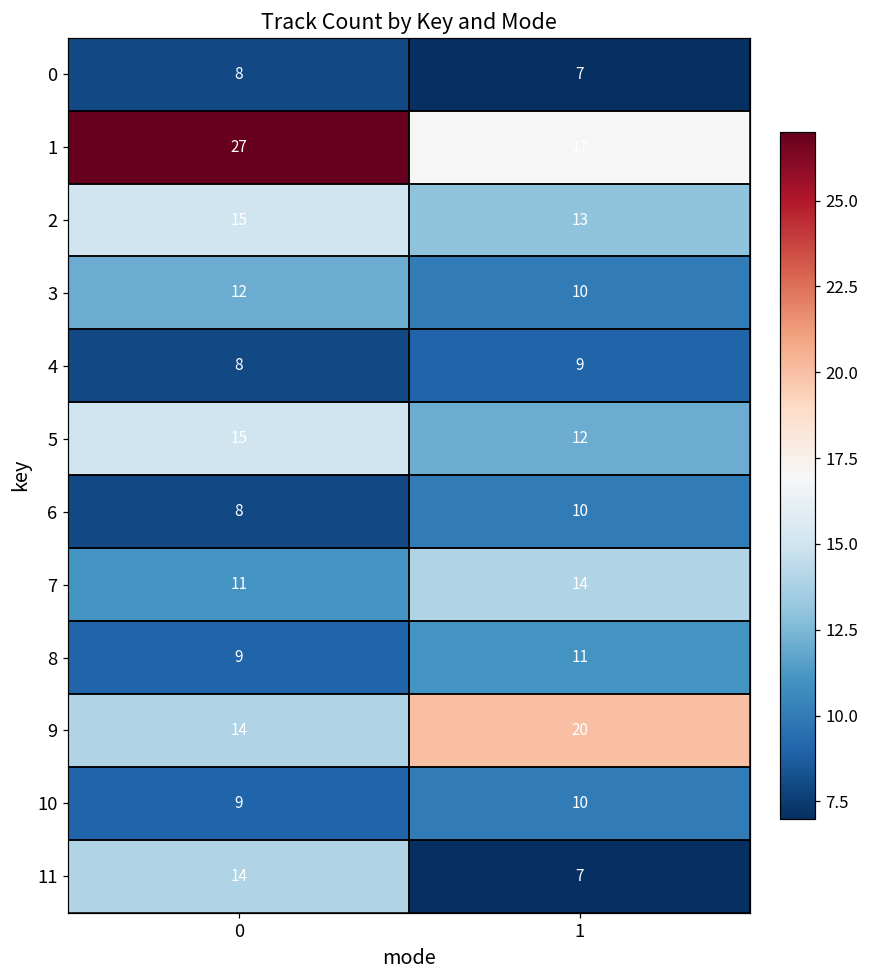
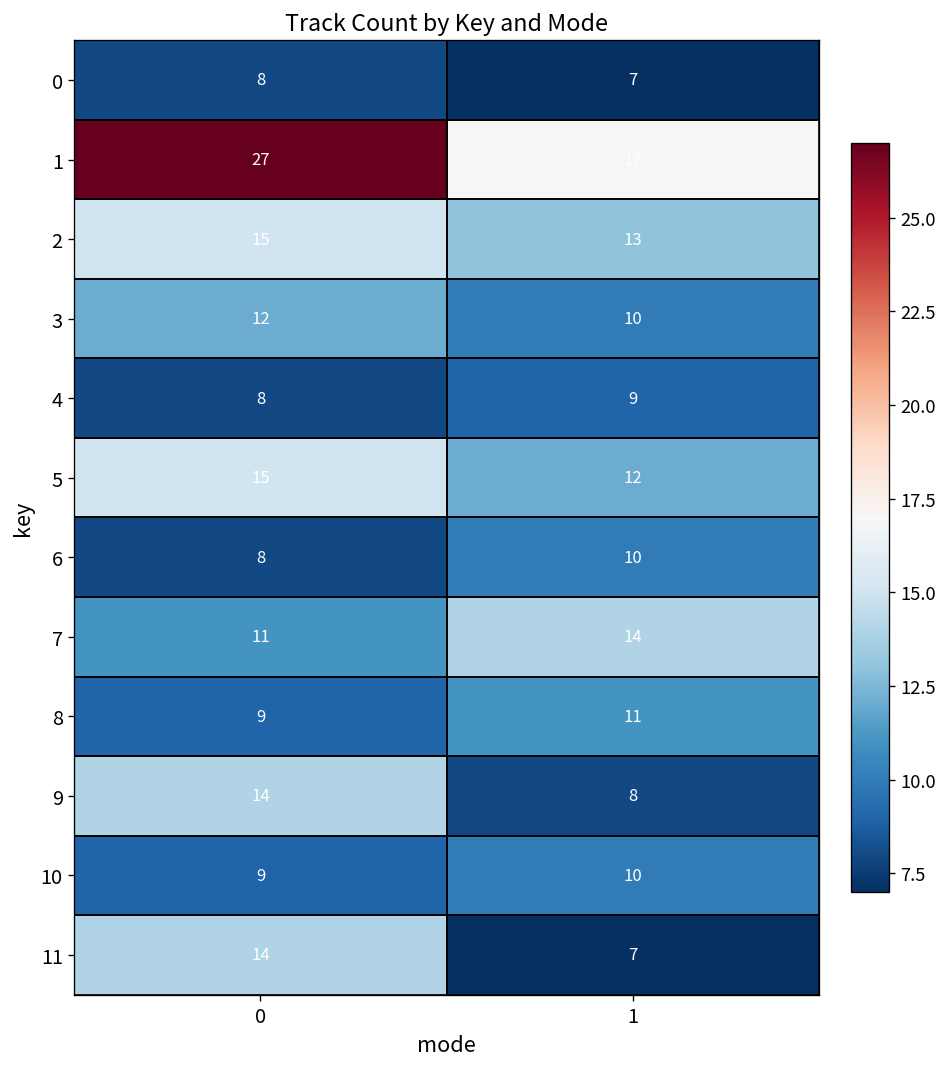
  {
    "0": {
      "0": 8,
      "1": 7
    },
    "1": {
      "0": 27
    },
    "2": {
      "1": 13
    },
    "3": {
      "0": 12,
      "1": 10
    },
    "4": {
      "0": 8,
      "1": 9
    },
    "5": {
      "1": 12
    },
    "6": {
      "0": 8,
      "1": 10
    },
    "7": {
      "0": 11,
      "1": 14
    },
    "8": {
      "0": 9,
      "1": 11
    },
    "9": {
      "0": 14,
-     "1": 20
+     "1": 8
    },
    "10": {
      "0": 9,
      "1": 10
    },
    "11": {
      "0": 14,
      "1": 7
    }
  }
